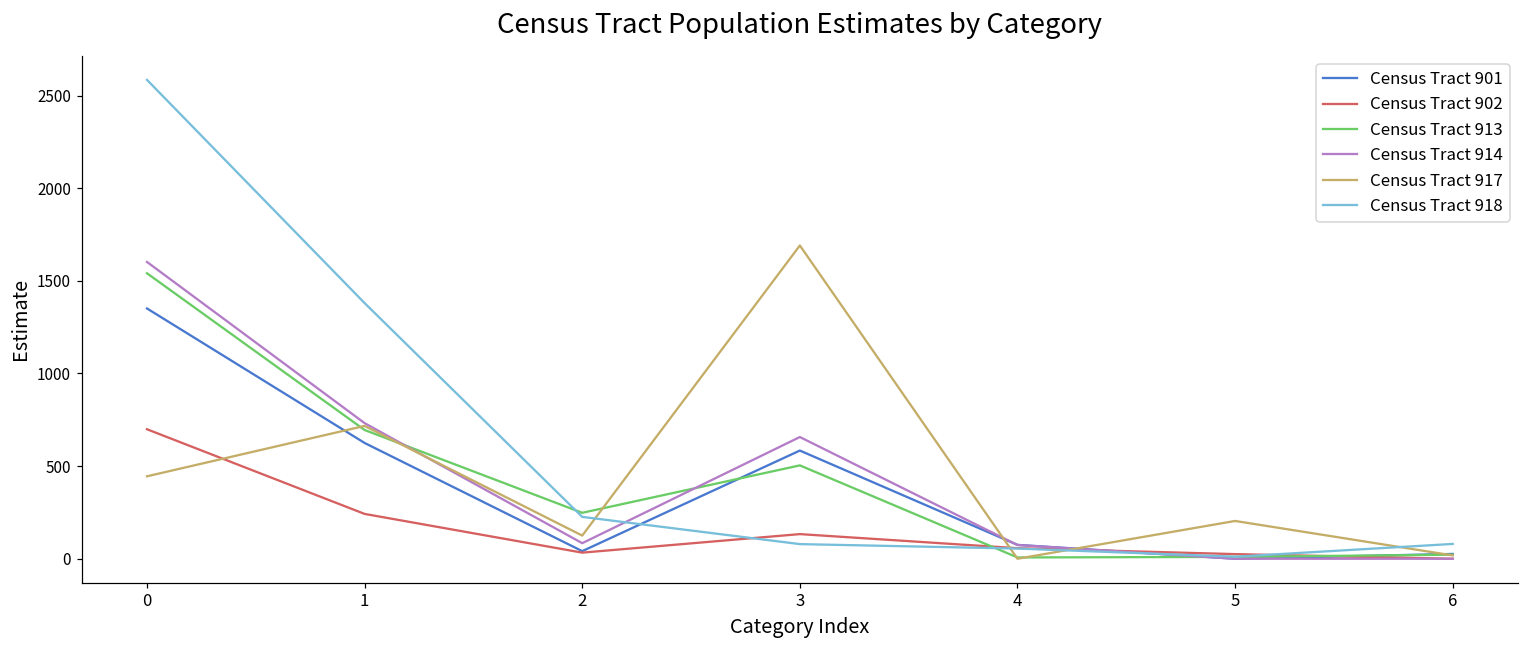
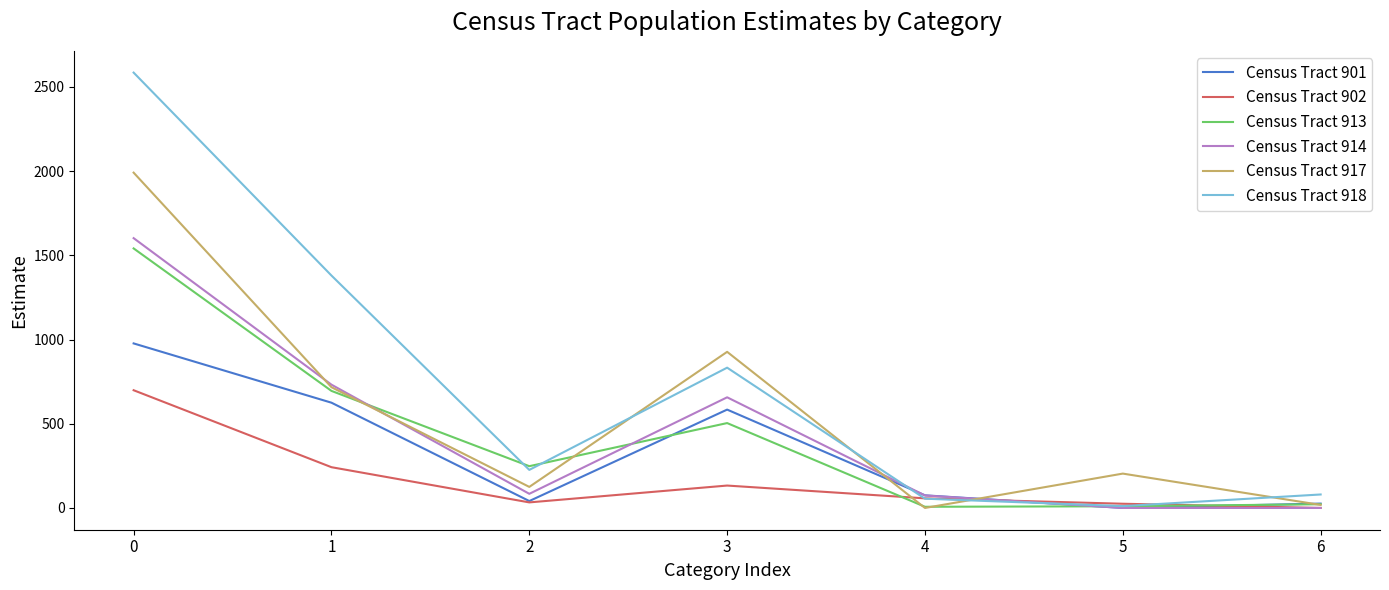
  {
    "Census Tract 901": {
-     "0": 1350,
+     "0": 980,
      "1": 630,
      "3": 580
    },
    "Census Tract 902": {
      "0": 700,
      "1": 240,
      "3": 130
    },
    "Census Tract 913": {
      "0": 1540,
      "1": 700,
      "2": 250,
      "3": 500
    },
    "Census Tract 914": {
      "0": 1600,
      "2": 80,
      "3": 660
    },
    "Census Tract 917": {
-     "0": 450,
+     "0": 1990,
      "2": 130,
-     "3": 1690,
+     "3": 930,
      "5": 200
    },
    "Census Tract 918": {
      "0": 2590,
      "1": 1380,
      "2": 230,
-     "3": 80,
+     "3": 830,
      "6": 80
    }
  }
